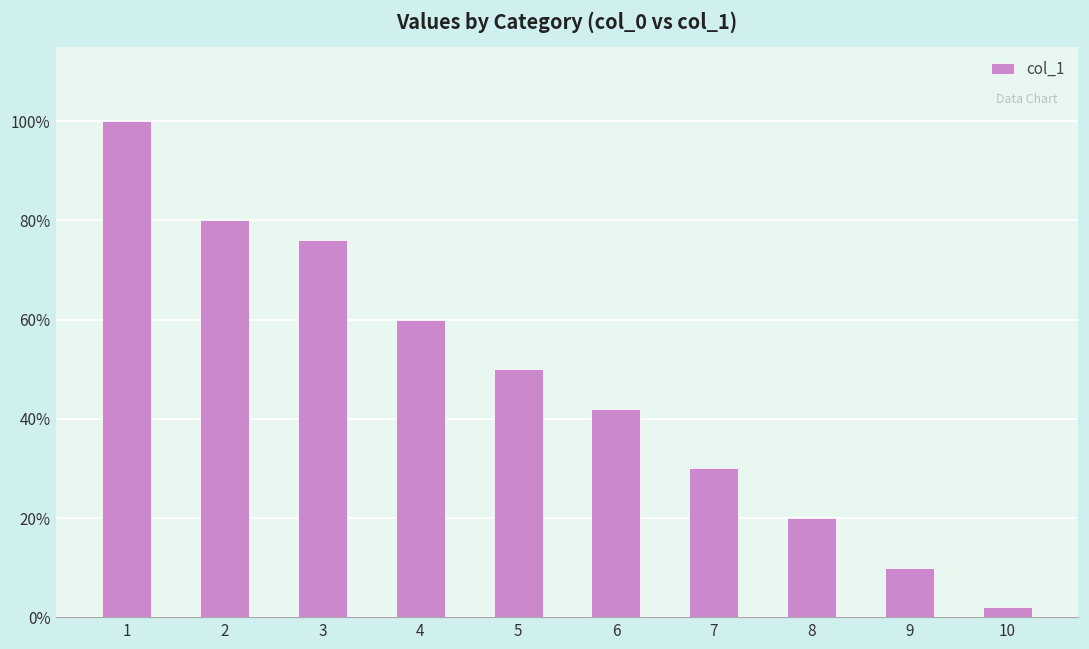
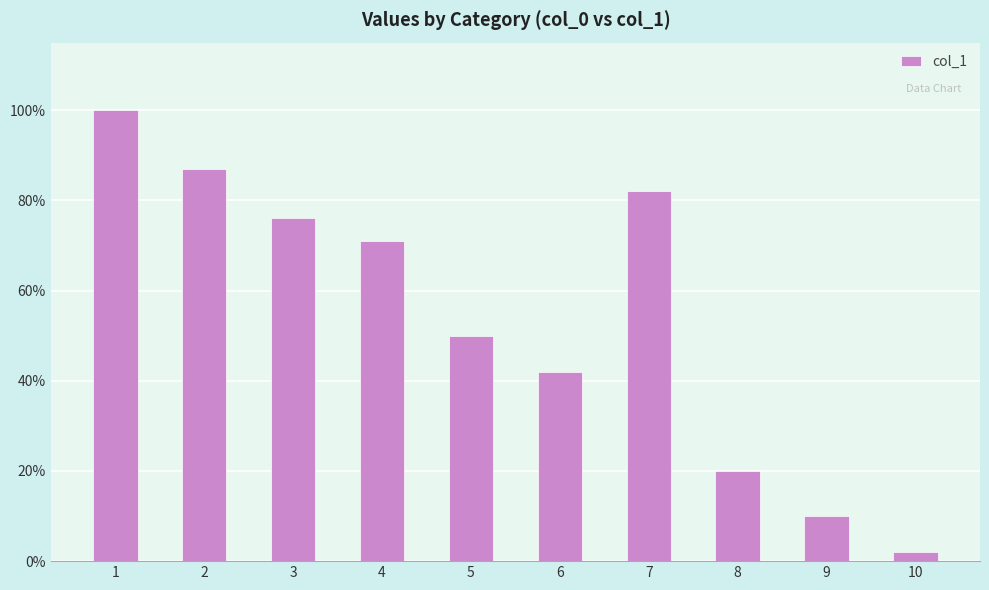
  {
    "1": "100%",
-   "2": "80%",
+   "2": "87%",
    "3": "76%",
-   "4": "60%",
+   "4": "71%",
    "5": "50%",
    "6": "42%",
-   "7": "30%",
+   "7": "82%",
    "8": "20%",
    "9": "10%",
    "10": "2%"
  }
